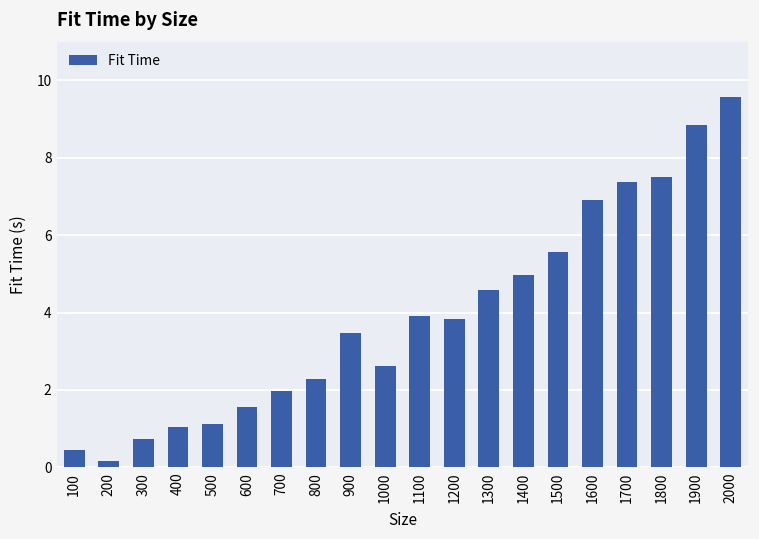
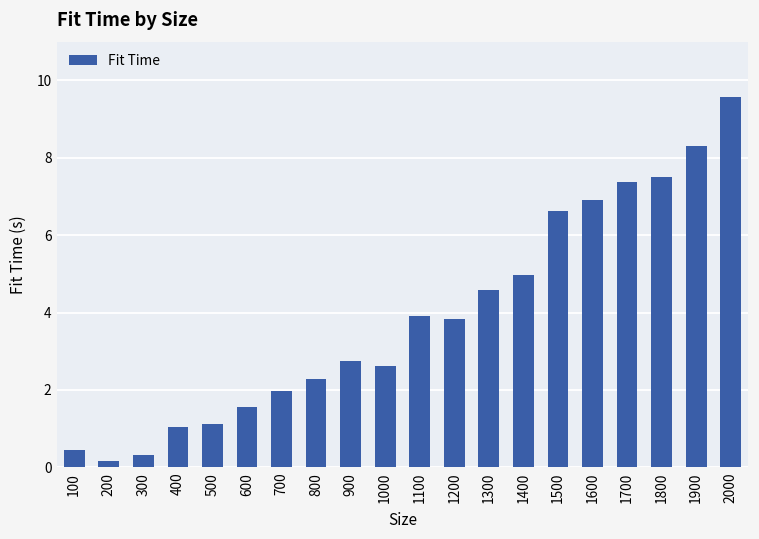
  {
    "100": 0.4,
    "200": 0.2,
-   "300": 0.7,
+   "300": 0.3,
    "400": 1.0,
    "500": 1.1,
    "600": 1.6,
    "700": 2.0,
    "800": 2.3,
-   "900": 3.5,
+   "900": 2.7,
    "1000": 2.6,
    "1100": 3.9,
    "1200": 3.8,
    "1300": 4.6,
    "1400": 5.0,
-   "1500": 5.6,
+   "1500": 6.6,
    "1600": 6.9,
    "1700": 7.4,
    "1800": 7.5,
-   "1900": 8.8,
+   "1900": 8.3,
    "2000": 9.6
  }
